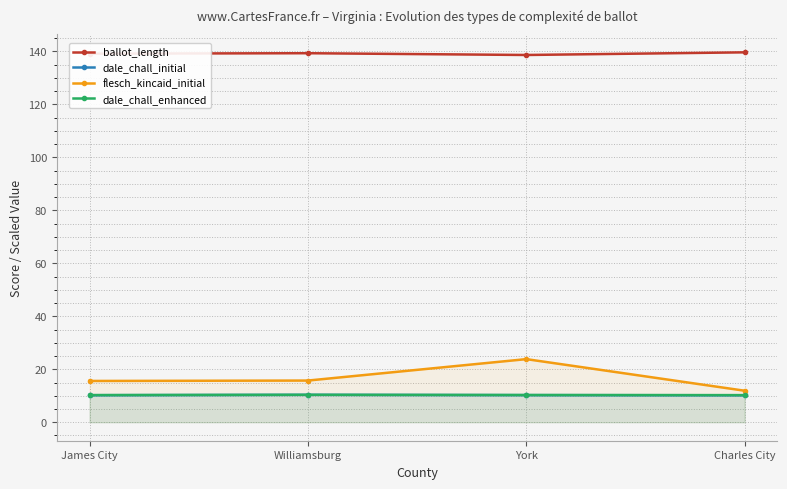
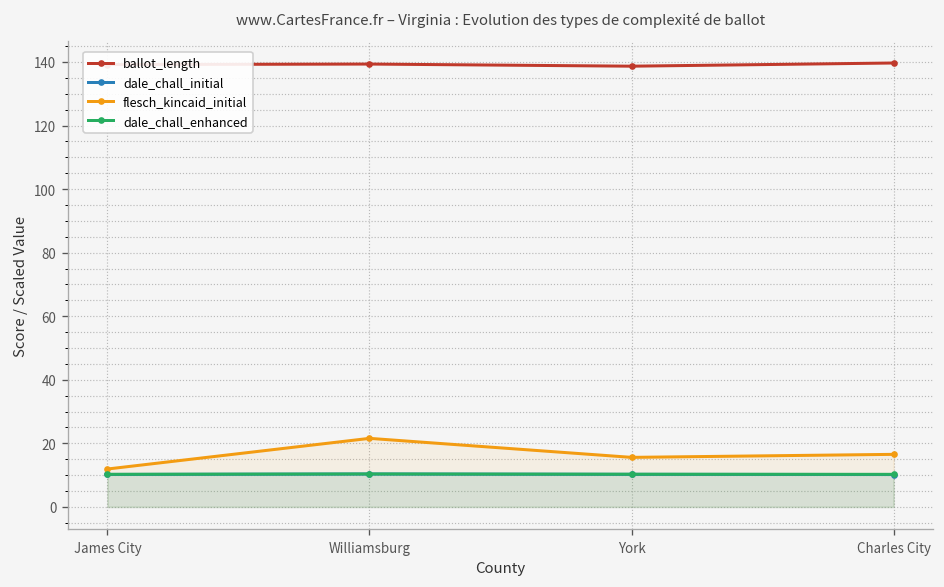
  {
    "ballot_length": {
      "Williamsburg": 139,
      "York": 139,
      "Charles City": 140
    },
    "dale_chall_enhanced": {
      "James City": 10,
      "Williamsburg": 10,
      "York": 10,
      "Charles City": 10
    },
    "flesch_kincaid_initial": {
-     "James City": 16,
-     "Williamsburg": 16,
-     "York": 24,
-     "Charles City": 12
+     "James City": 12,
+     "Williamsburg": 22,
+     "York": 16,
+     "Charles City": 17
    }
  }
